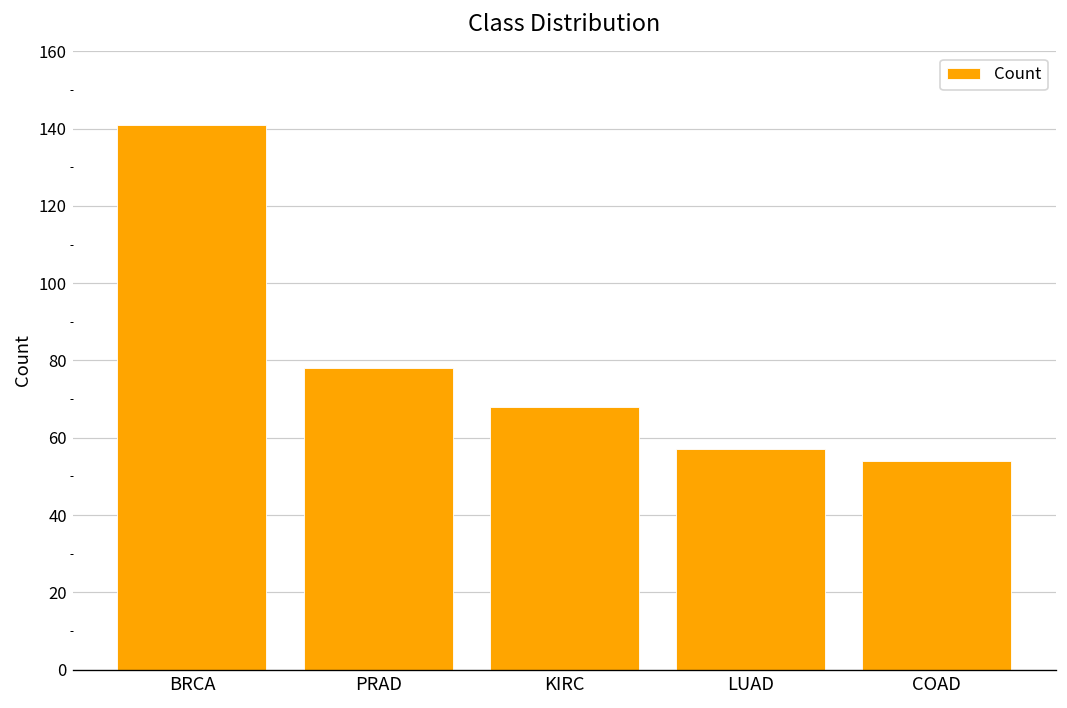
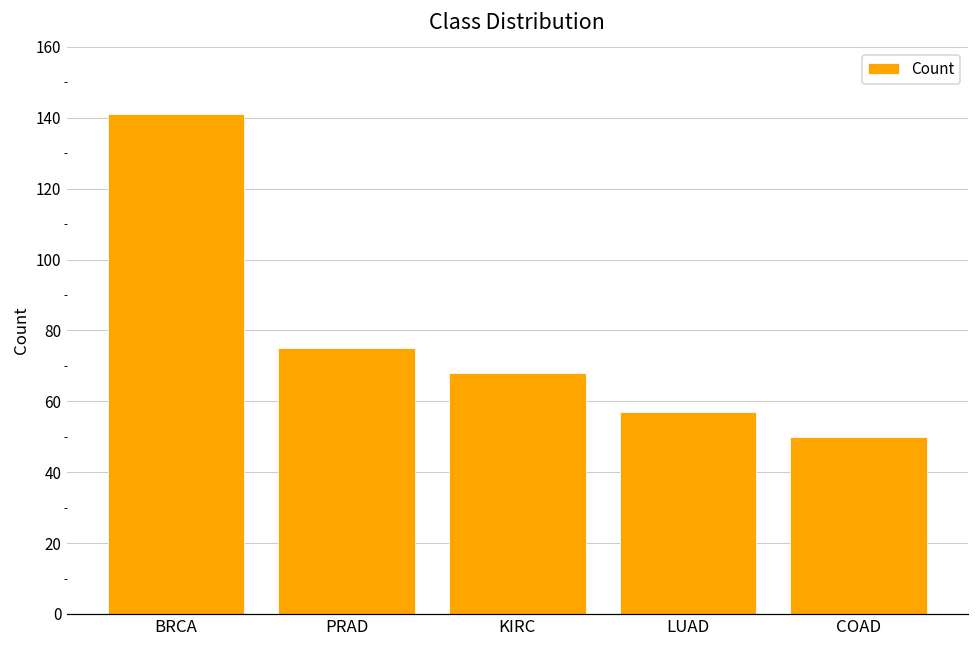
  {
    "BRCA": 141,
-   "PRAD": 78,
+   "PRAD": 75,
    "KIRC": 68,
    "LUAD": 57,
-   "COAD": 54
+   "COAD": 50
  }
